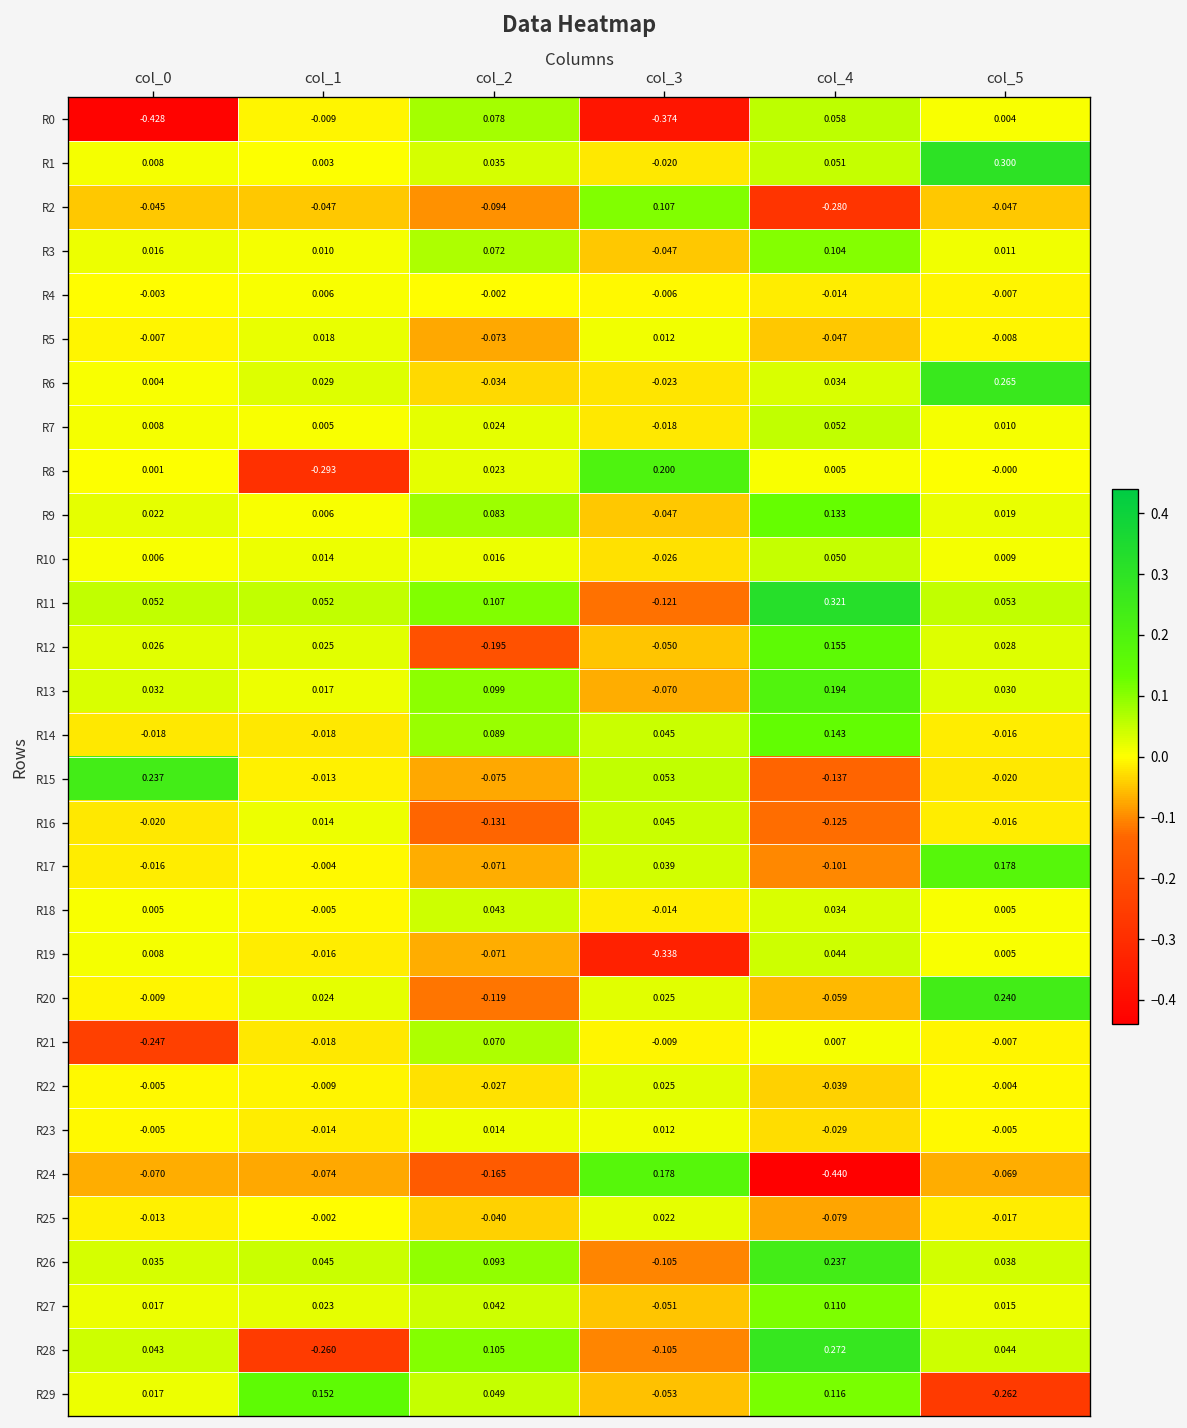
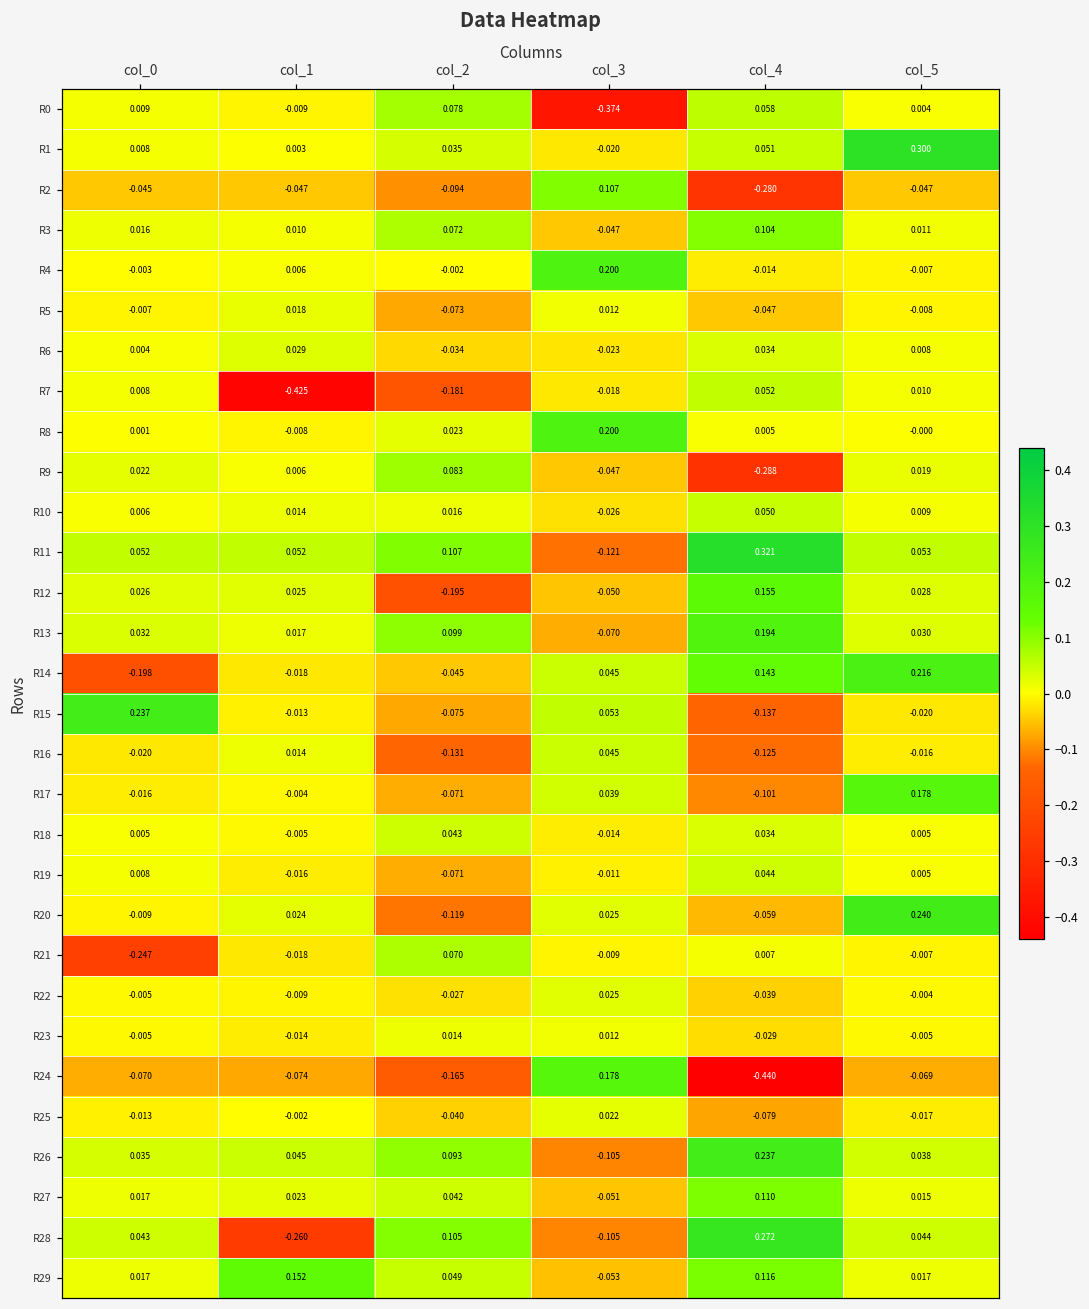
  {
    "R0": {
-     "col_0": -0.428,
+     "col_0": 0.009,
      "col_1": -0.009,
      "col_2": 0.078,
      "col_3": -0.374,
      "col_4": 0.058,
      "col_5": 0.004
    },
    "R1": {
      "col_0": 0.008,
      "col_1": 0.003,
      "col_2": 0.035,
      "col_3": -0.020,
      "col_4": 0.051,
      "col_5": 0.300
    },
    "R2": {
      "col_0": -0.045,
      "col_1": -0.047,
      "col_2": -0.094,
      "col_3": 0.107,
      "col_4": -0.280,
      "col_5": -0.047
    },
    "R3": {
      "col_0": 0.016,
      "col_1": 0.010,
      "col_2": 0.072,
      "col_3": -0.047,
      "col_4": 0.104,
      "col_5": 0.011
    },
    "R4": {
      "col_0": -0.003,
      "col_1": 0.006,
      "col_2": -0.002,
-     "col_3": -0.006,
+     "col_3": 0.200,
      "col_4": -0.014,
      "col_5": -0.007
    },
    "R5": {
      "col_0": -0.007,
      "col_1": 0.018,
      "col_2": -0.073,
      "col_3": 0.012,
      "col_4": -0.047,
      "col_5": -0.008
    },
    "R6": {
      "col_0": 0.004,
      "col_1": 0.029,
      "col_2": -0.034,
      "col_3": -0.023,
      "col_4": 0.034,
-     "col_5": 0.265
+     "col_5": 0.008
    },
    "R7": {
      "col_0": 0.008,
-     "col_1": 0.005,
-     "col_2": 0.024,
+     "col_1": -0.425,
+     "col_2": -0.181,
      "col_3": -0.018,
      "col_4": 0.052,
      "col_5": 0.010
    },
    "R8": {
      "col_0": 0.001,
-     "col_1": -0.293,
+     "col_1": -0.008,
      "col_2": 0.023,
      "col_3": 0.200,
      "col_4": 0.005,
      "col_5": -0.000
    },
    "R9": {
      "col_0": 0.022,
      "col_1": 0.006,
      "col_2": 0.083,
      "col_3": -0.047,
-     "col_4": 0.133,
+     "col_4": -0.288,
      "col_5": 0.019
    },
    "R10": {
      "col_0": 0.006,
      "col_1": 0.014,
      "col_2": 0.016,
      "col_3": -0.026,
      "col_4": 0.050,
      "col_5": 0.009
    },
    "R11": {
      "col_0": 0.052,
      "col_1": 0.052,
      "col_2": 0.107,
      "col_3": -0.121,
      "col_4": 0.321,
      "col_5": 0.053
    },
    "R12": {
      "col_0": 0.026,
      "col_1": 0.025,
      "col_2": -0.195,
      "col_3": -0.050,
      "col_4": 0.155,
      "col_5": 0.028
    },
    "R13": {
      "col_0": 0.032,
      "col_1": 0.017,
      "col_2": 0.099,
      "col_3": -0.070,
      "col_4": 0.194,
      "col_5": 0.030
    },
    "R14": {
-     "col_0": -0.018,
+     "col_0": -0.198,
      "col_1": -0.018,
-     "col_2": 0.089,
+     "col_2": -0.045,
      "col_3": 0.045,
      "col_4": 0.143,
-     "col_5": -0.016
+     "col_5": 0.216
    },
    "R15": {
      "col_0": 0.237,
      "col_1": -0.013,
      "col_2": -0.075,
      "col_3": 0.053,
      "col_4": -0.137,
      "col_5": -0.020
    },
    "R16": {
      "col_0": -0.020,
      "col_1": 0.014,
      "col_2": -0.131,
      "col_3": 0.045,
      "col_4": -0.125,
      "col_5": -0.016
    },
    "R17": {
      "col_0": -0.016,
      "col_1": -0.004,
      "col_2": -0.071,
      "col_3": 0.039,
      "col_4": -0.101,
      "col_5": 0.178
    },
    "R18": {
      "col_0": 0.005,
      "col_1": -0.005,
      "col_2": 0.043,
      "col_3": -0.014,
      "col_4": 0.034,
      "col_5": 0.005
    },
    "R19": {
      "col_0": 0.008,
      "col_1": -0.016,
      "col_2": -0.071,
-     "col_3": -0.338,
+     "col_3": -0.011,
      "col_4": 0.044,
      "col_5": 0.005
    },
    "R20": {
      "col_0": -0.009,
      "col_1": 0.024,
      "col_2": -0.119,
      "col_3": 0.025,
      "col_4": -0.059,
      "col_5": 0.240
    },
    "R21": {
      "col_0": -0.247,
      "col_1": -0.018,
      "col_2": 0.070,
      "col_3": -0.009,
      "col_4": 0.007,
      "col_5": -0.007
    },
    "R22": {
      "col_0": -0.005,
      "col_1": -0.009,
      "col_2": -0.027,
      "col_3": 0.025,
      "col_4": -0.039,
      "col_5": -0.004
    },
    "R23": {
      "col_0": -0.005,
      "col_1": -0.014,
      "col_2": 0.014,
      "col_3": 0.012,
      "col_4": -0.029,
      "col_5": -0.005
    },
    "R24": {
      "col_0": -0.070,
      "col_1": -0.074,
      "col_2": -0.165,
      "col_3": 0.178,
      "col_4": -0.440,
      "col_5": -0.069
    },
    "R25": {
      "col_0": -0.013,
      "col_1": -0.002,
      "col_2": -0.040,
      "col_3": 0.022,
      "col_4": -0.079,
      "col_5": -0.017
    },
    "R26": {
      "col_0": 0.035,
      "col_1": 0.045,
      "col_2": 0.093,
      "col_3": -0.105,
      "col_4": 0.237,
      "col_5": 0.038
    },
    "R27": {
      "col_0": 0.017,
      "col_1": 0.023,
      "col_2": 0.042,
      "col_3": -0.051,
      "col_4": 0.110,
      "col_5": 0.015
    },
    "R28": {
      "col_0": 0.043,
      "col_1": -0.260,
      "col_2": 0.105,
      "col_3": -0.105,
      "col_4": 0.272,
      "col_5": 0.044
    },
    "R29": {
      "col_0": 0.017,
      "col_1": 0.152,
      "col_2": 0.049,
      "col_3": -0.053,
      "col_4": 0.116,
-     "col_5": -0.262
+     "col_5": 0.017
    }
  }
